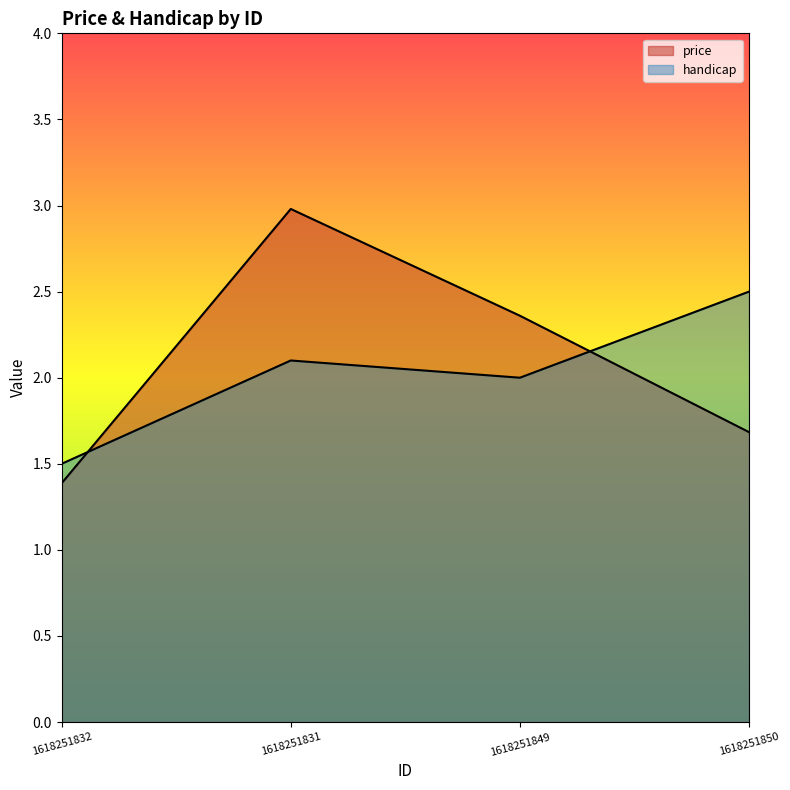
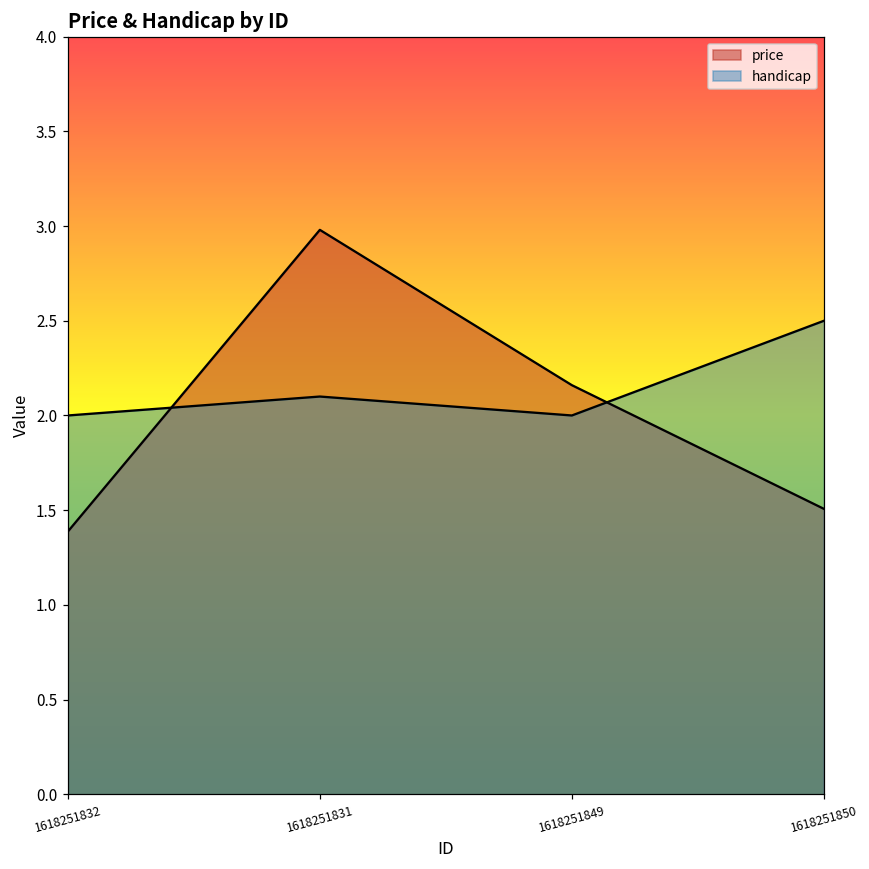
  {
    "price": {
      "1618251832": 1.39,
      "1618251831": 2.98,
-     "1618251849": 2.36,
-     "1618251850": 1.68
+     "1618251849": 2.16,
+     "1618251850": 1.51
    },
    "handicap": {
-     "1618251832": 1.5,
+     "1618251832": 2.0,
      "1618251831": 2.1,
      "1618251849": 2.0,
      "1618251850": 2.5
    }
  }
